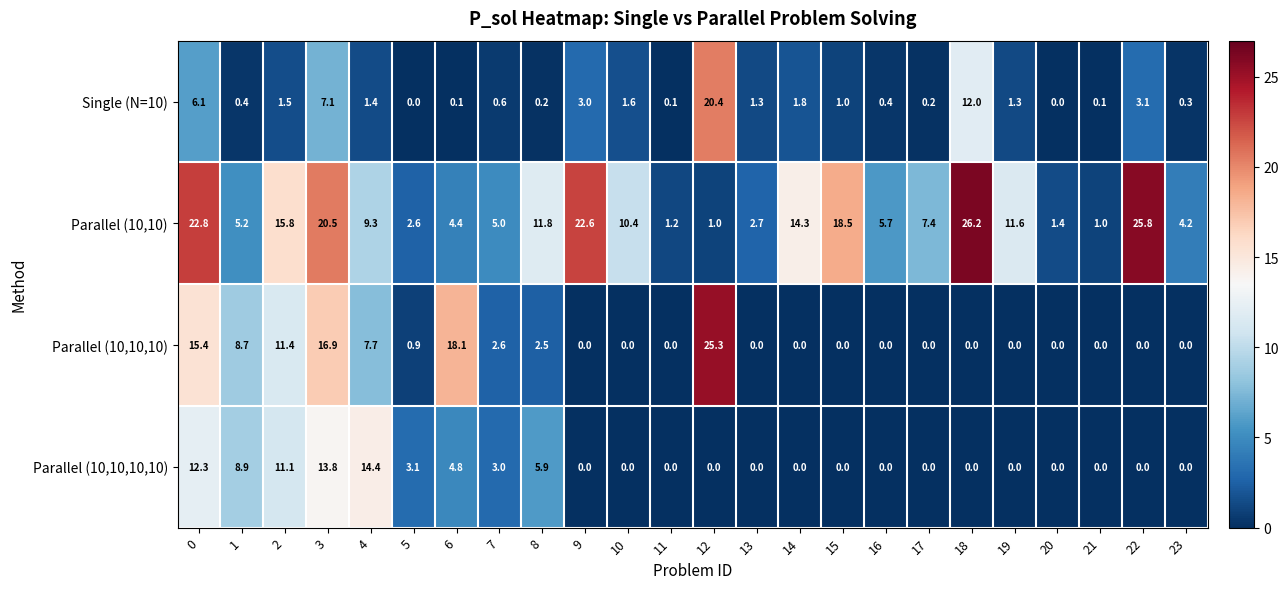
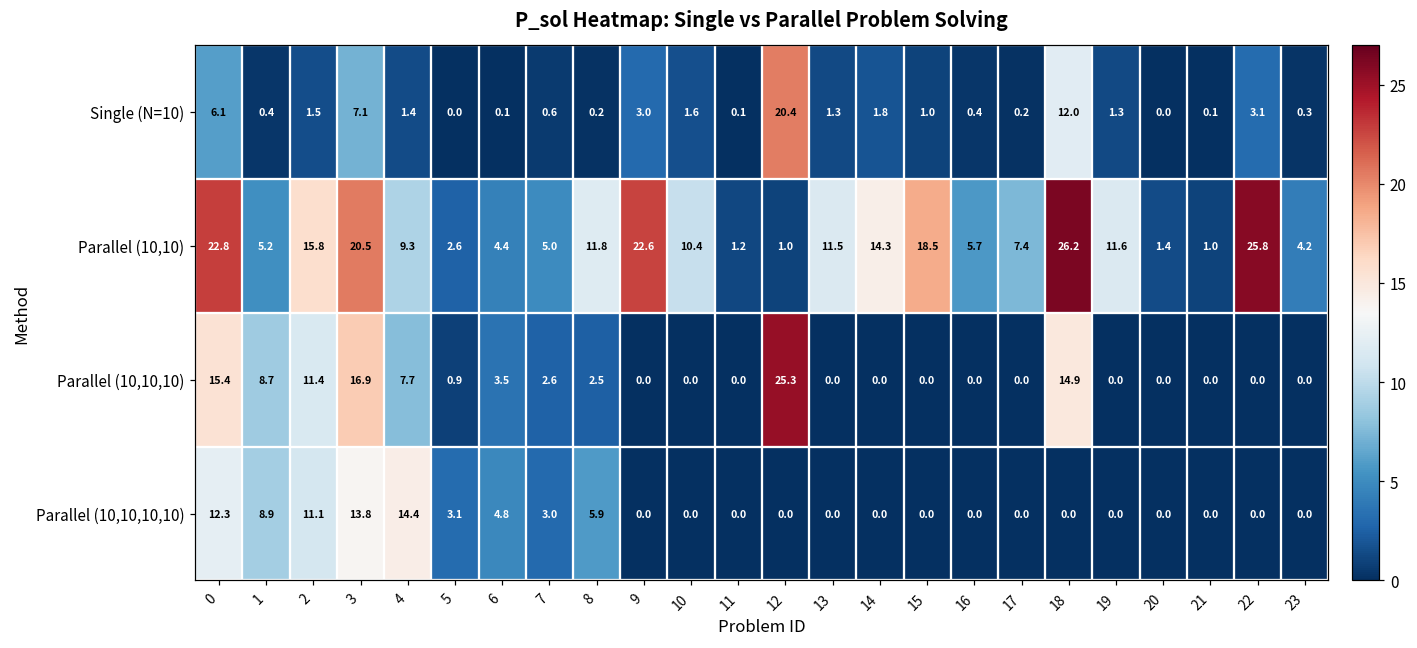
  {
    "Single (N=10)": {
      "0": 6.1,
      "1": 0.4,
      "2": 1.5,
      "3": 7.1,
      "4": 1.4,
      "5": 0.0,
      "6": 0.1,
      "7": 0.6,
      "8": 0.2,
      "9": 3.0,
      "10": 1.6,
      "11": 0.1,
      "12": 20.4,
      "13": 1.3,
      "14": 1.8,
      "15": 1.0,
      "16": 0.4,
      "17": 0.2,
      "18": 12.0,
      "19": 1.3,
      "20": 0.0,
      "21": 0.1,
      "22": 3.1,
      "23": 0.3
    },
    "Parallel (10,10)": {
      "0": 22.8,
      "1": 5.2,
      "2": 15.8,
      "3": 20.5,
      "4": 9.3,
      "5": 2.6,
      "6": 4.4,
      "7": 5.0,
      "8": 11.8,
      "9": 22.6,
      "10": 10.4,
      "11": 1.2,
      "12": 1.0,
-     "13": 2.7,
+     "13": 11.5,
      "14": 14.3,
      "15": 18.5,
      "16": 5.7,
      "17": 7.4,
      "18": 26.2,
      "19": 11.6,
      "20": 1.4,
      "21": 1.0,
      "22": 25.8,
      "23": 4.2
    },
    "Parallel (10,10,10)": {
      "0": 15.4,
      "1": 8.7,
      "2": 11.4,
      "3": 16.9,
      "4": 7.7,
      "5": 0.9,
-     "6": 18.1,
+     "6": 3.5,
      "7": 2.6,
      "8": 2.5,
      "9": 0.0,
      "10": 0.0,
      "11": 0.0,
      "12": 25.3,
      "13": 0.0,
      "14": 0.0,
      "15": 0.0,
      "16": 0.0,
      "17": 0.0,
-     "18": 0.0,
+     "18": 14.9,
      "19": 0.0,
      "20": 0.0,
      "21": 0.0,
      "22": 0.0,
      "23": 0.0
    },
    "Parallel (10,10,10,10)": {
      "0": 12.3,
      "1": 8.9,
      "2": 11.1,
      "3": 13.8,
      "4": 14.4,
      "5": 3.1,
      "6": 4.8,
      "7": 3.0,
      "8": 5.9,
      "9": 0.0,
      "10": 0.0,
      "11": 0.0,
      "12": 0.0,
      "13": 0.0,
      "14": 0.0,
      "15": 0.0,
      "16": 0.0,
      "17": 0.0,
      "18": 0.0,
      "19": 0.0,
      "20": 0.0,
      "21": 0.0,
      "22": 0.0,
      "23": 0.0
    }
  }
